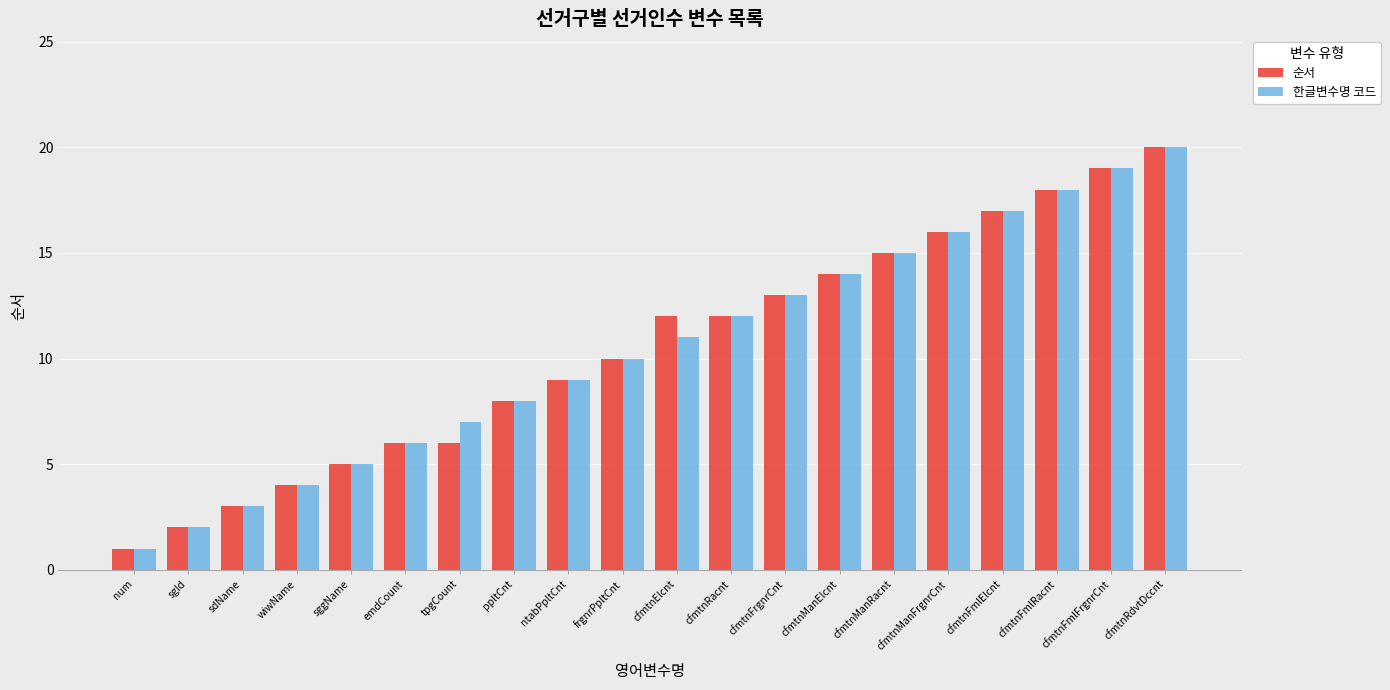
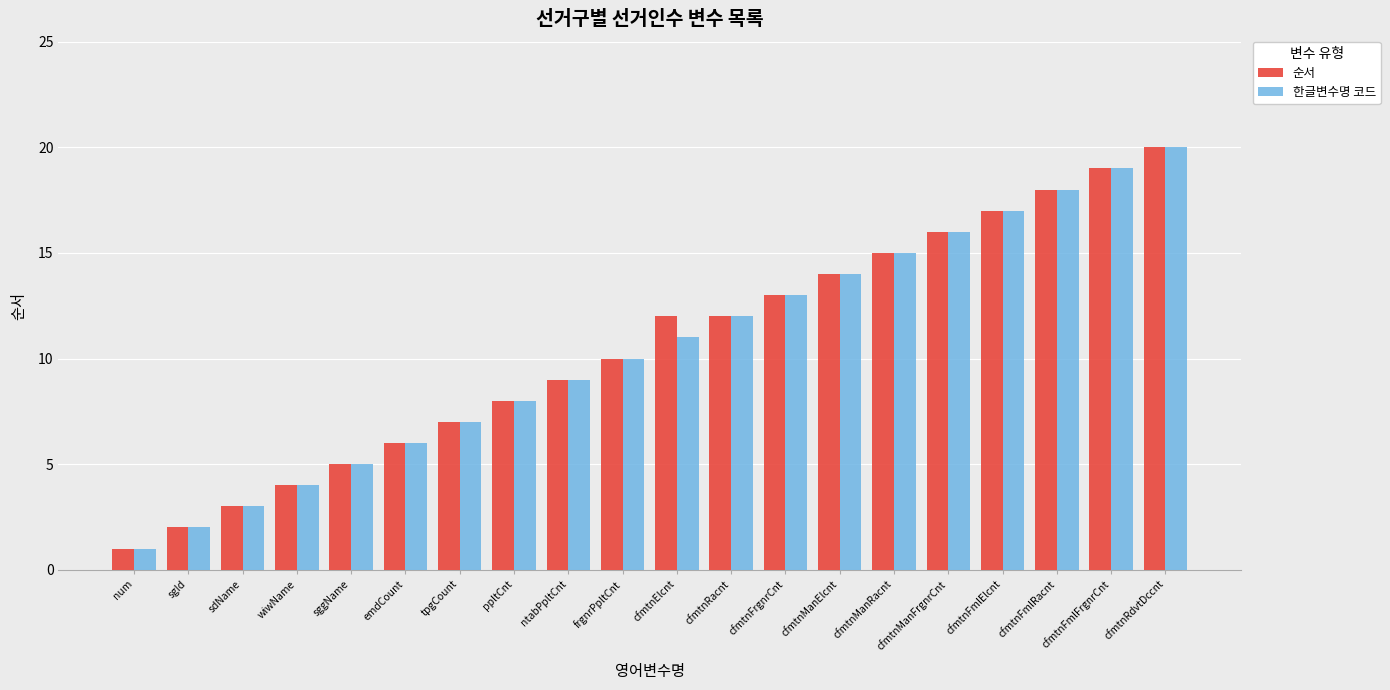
  {
    "순서": {
      "num": 1,
      "sgId": 2,
      "sdName": 3,
      "wiwName": 4,
      "sggName": 5,
      "emdCount": 6,
-     "tpgCount": 6,
+     "tpgCount": 7,
      "ppltCnt": 8,
      "ntabPpltCnt": 9,
      "frgnrPpltCnt": 10,
      "cfmtnElcnt": 12,
      "cfmtnRacnt": 12,
      "cfmtnFrgnrCnt": 13,
      "cfmtnManElcnt": 14,
      "cfmtnManRacnt": 15,
      "cfmtnManFrgnrCnt": 16,
      "cfmtnFmlElcnt": 17,
      "cfmtnFmlRacnt": 18,
      "cfmtnFmlFrgnrCnt": 19,
      "cfmtnRdvtDccnt": 20
    },
    "한글변수명 코드": {
      "num": 1,
      "sgId": 2,
      "sdName": 3,
      "wiwName": 4,
      "sggName": 5,
      "emdCount": 6,
      "tpgCount": 7,
      "ppltCnt": 8,
      "ntabPpltCnt": 9,
      "frgnrPpltCnt": 10,
      "cfmtnElcnt": 11,
      "cfmtnRacnt": 12,
      "cfmtnFrgnrCnt": 13,
      "cfmtnManElcnt": 14,
      "cfmtnManRacnt": 15,
      "cfmtnManFrgnrCnt": 16,
      "cfmtnFmlElcnt": 17,
      "cfmtnFmlRacnt": 18,
      "cfmtnFmlFrgnrCnt": 19,
      "cfmtnRdvtDccnt": 20
    }
  }
